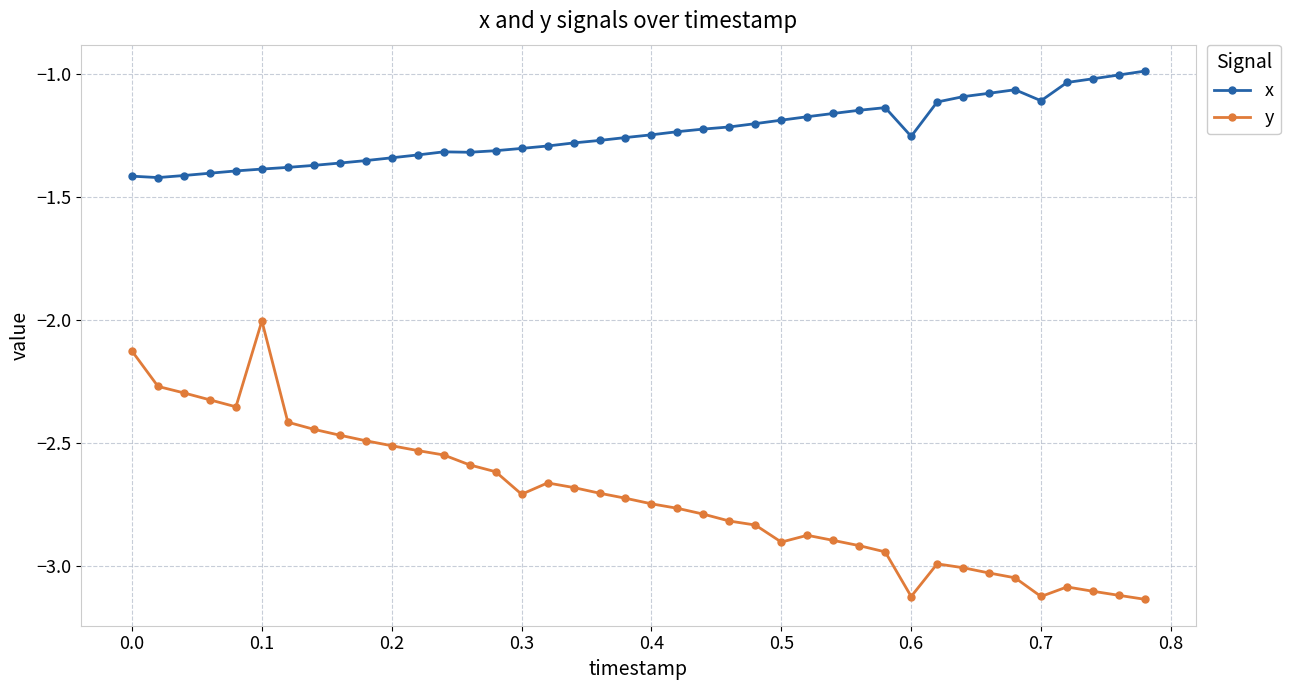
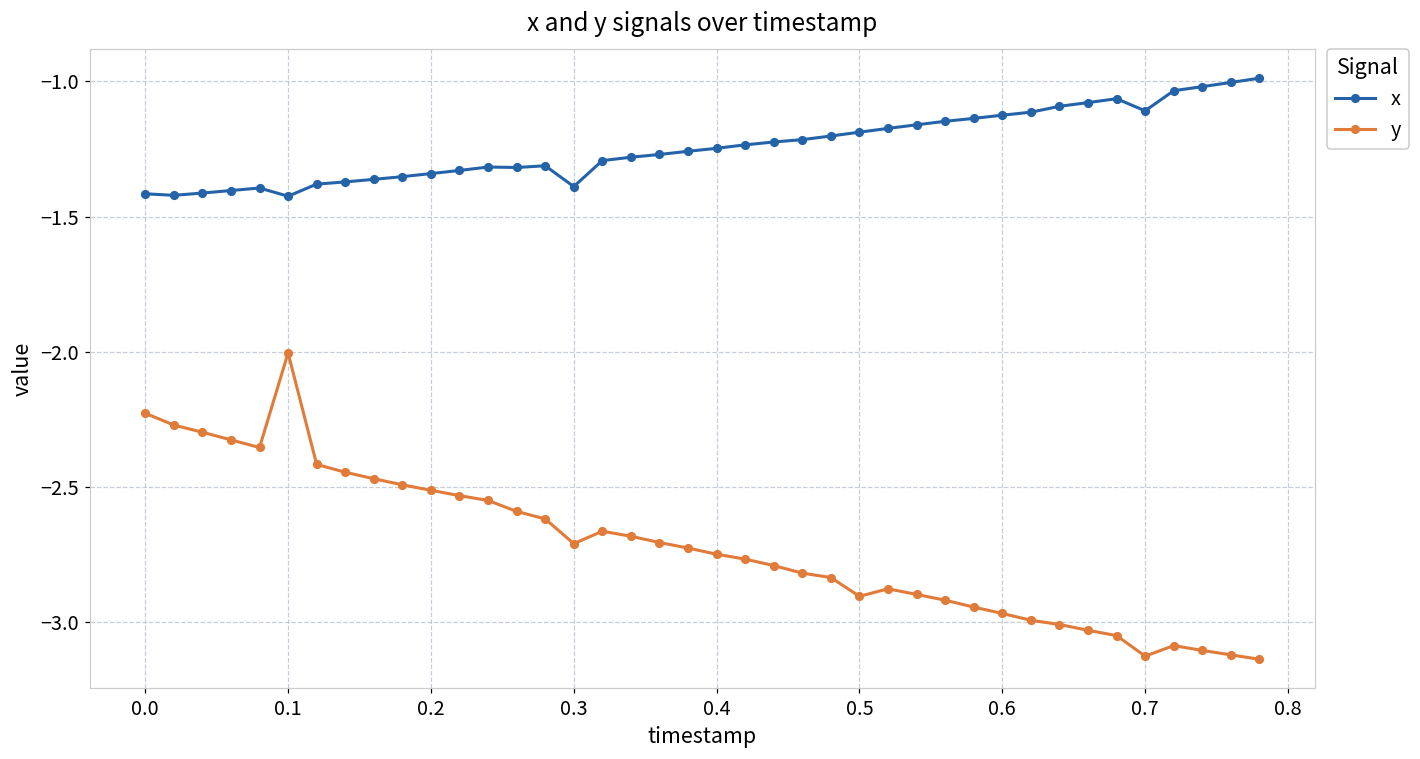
  {
    "x": {
      "0.0": -1.42,
-     "0.1": -1.39,
+     "0.1": -1.42,
      "0.2": -1.34,
-     "0.3": -1.30,
+     "0.3": -1.39,
      "0.4": -1.25,
      "0.5": -1.19,
-     "0.6": -1.25,
+     "0.6": -1.13,
      "0.7": -1.11
    },
    "y": {
-     "0.0": -2.13,
+     "0.0": -2.23,
      "0.1": -2.00,
      "0.2": -2.51,
      "0.3": -2.71,
      "0.4": -2.75,
      "0.5": -2.90,
-     "0.6": -3.12,
+     "0.6": -2.97,
      "0.7": -3.12
    }
  }
